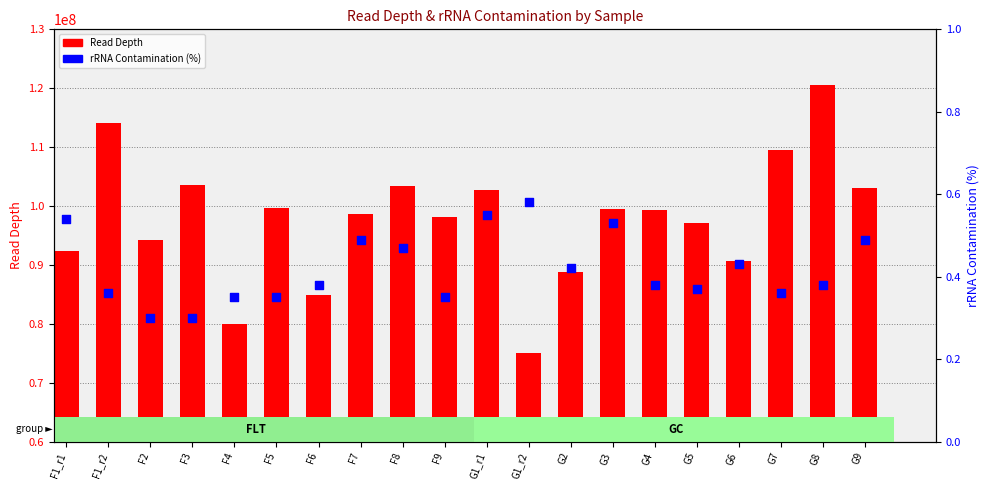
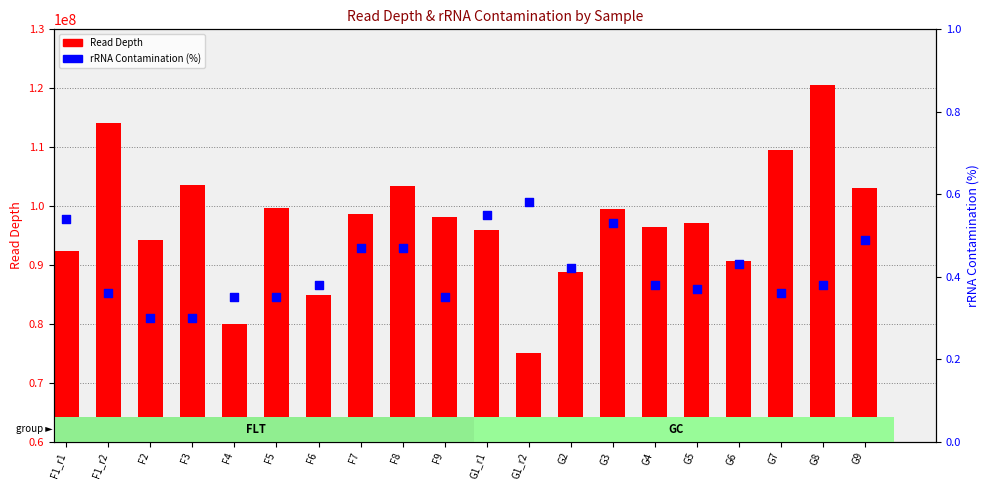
  {
    "Read Depth": {
      "F1_r1": 92000000,
      "F1_r2": 114000000,
      "F2": 94000000,
      "F3": 104000000,
      "F4": 80000000,
      "F5": 100000000,
      "F6": 85000000,
      "F7": 99000000,
      "F8": 103000000,
      "F9": 98000000,
-     "G1_r1": 103000000,
+     "G1_r1": 96000000,
      "G1_r2": 75000000,
      "G2": 89000000,
      "G3": 99000000,
-     "G4": 99000000,
+     "G4": 97000000,
      "G5": 97000000,
      "G6": 91000000,
      "G7": 109000000,
      "G8": 121000000,
      "G9": 103000000
    },
    "rRNA Contamination (%)": {
-     "F7": 0.49
+     "F7": 0.47
    }
  }
